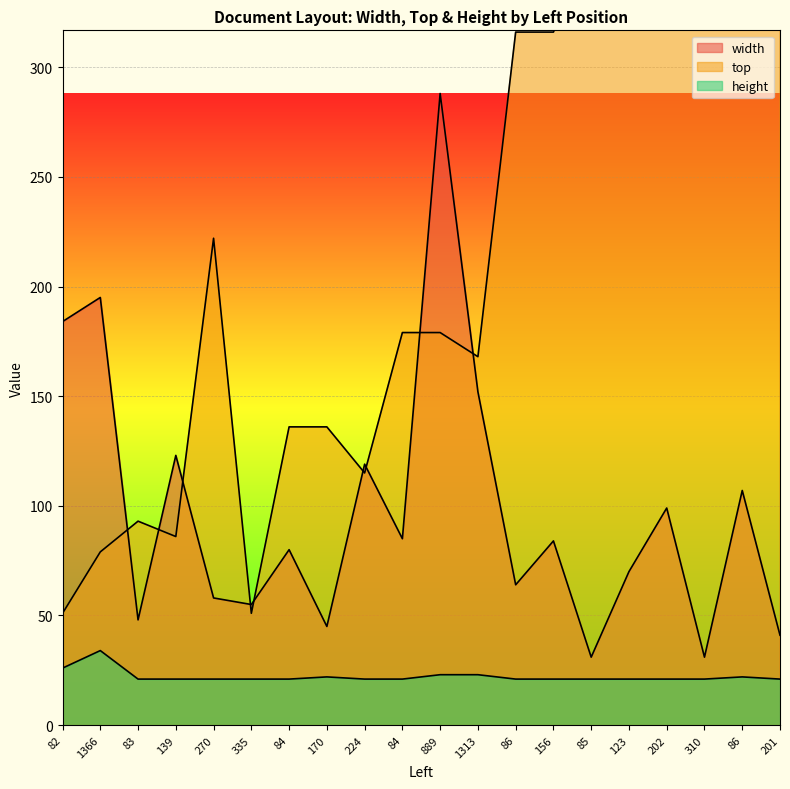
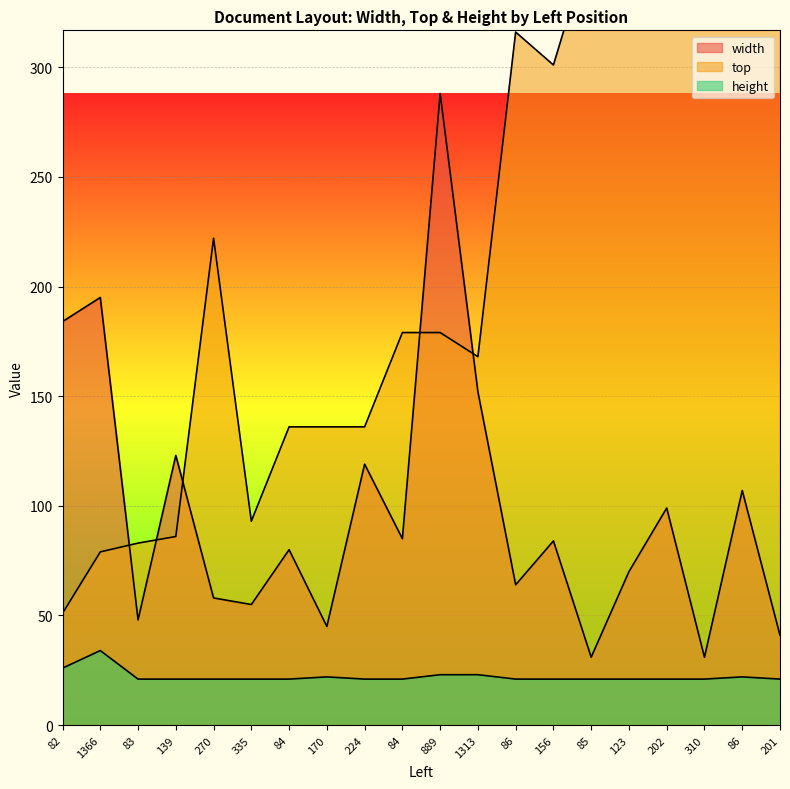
  {
    "width": {
      "82": 184,
      "1366": 195,
      "83": 48,
      "139": 123,
      "270": 58,
      "335": 55,
      "170": 45,
      "224": 119,
      "889": 288,
      "1313": 152,
      "156": 84,
      "85": 31,
      "123": 70,
      "202": 99,
      "310": 31,
      "201": 41
    },
    "top": {
      "82": 51,
      "1366": 79,
-     "83": 93,
+     "83": 83,
      "139": 86,
      "270": 222,
-     "335": 51,
+     "335": 93,
      "170": 136,
-     "224": 115,
+     "224": 136,
      "889": 179,
      "1313": 168,
-     "156": 316
+     "156": 301
    },
    "height": {
      "82": 26,
      "1366": 34,
      "83": 21,
      "139": 21,
      "270": 21,
      "335": 21,
      "170": 22,
      "224": 21,
      "889": 23,
      "1313": 23,
      "156": 21,
      "85": 21,
      "123": 21,
      "202": 21,
      "310": 21,
      "201": 21
    }
  }
